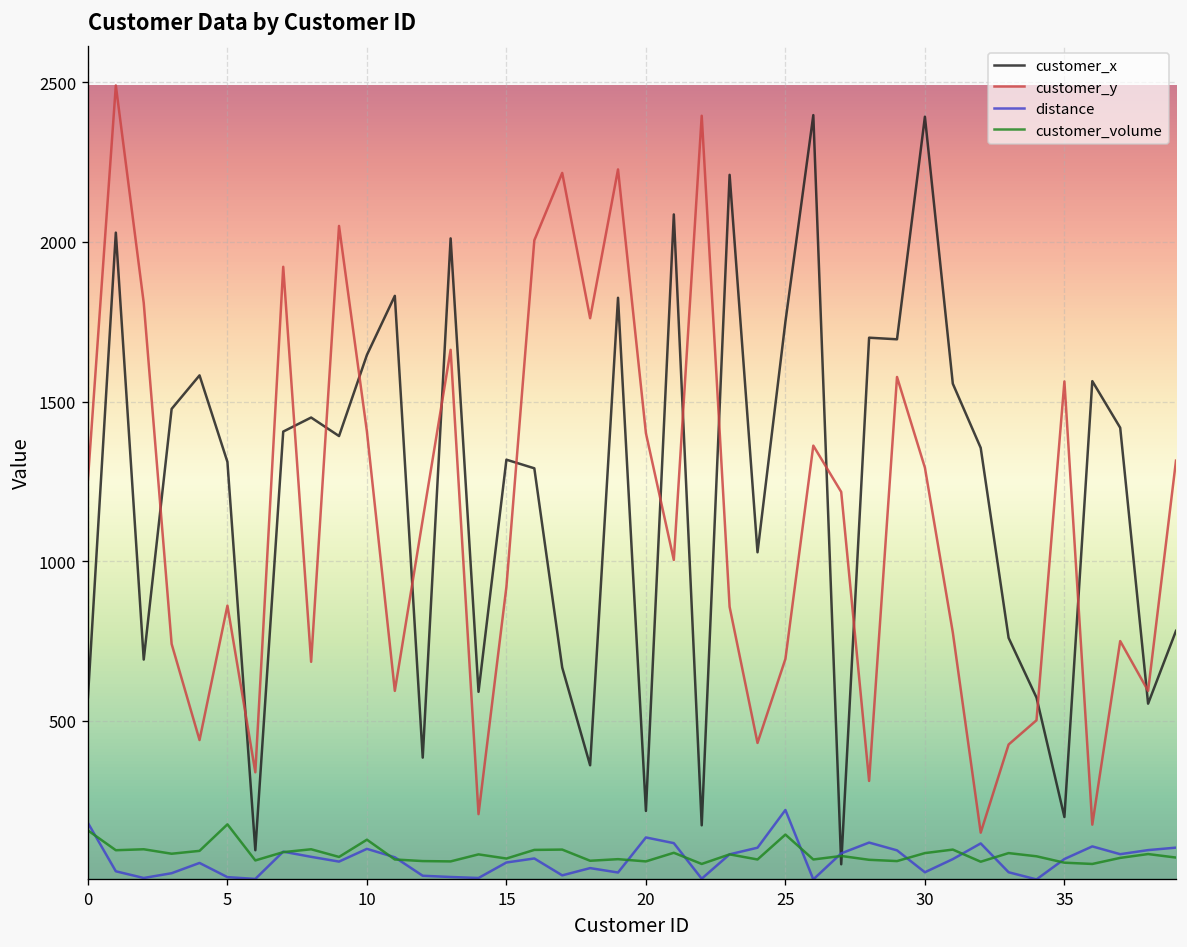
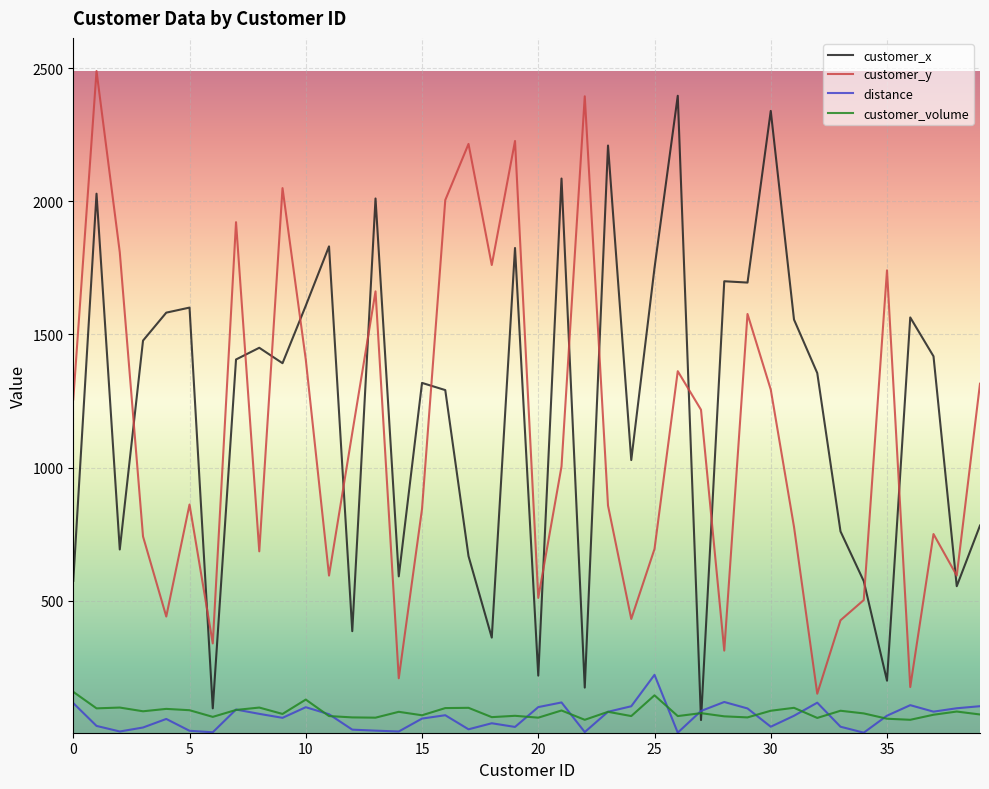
  {
    "customer_x": {
      "0": 570,
-     "5": 1310,
-     "10": 1650,
+     "5": 1600,
+     "10": 1610,
      "15": 1320,
      "20": 220,
      "25": 1750,
-     "30": 2390,
+     "30": 2340,
      "35": 200
    },
    "customer_y": {
      "0": 1260,
      "5": 860,
      "10": 1410,
-     "15": 920,
-     "20": 1400,
+     "15": 840,
+     "20": 510,
      "25": 690,
      "30": 1290,
-     "35": 1560
+     "35": 1740
    },
    "distance": {
-     "0": 180,
+     "0": 110,
      "5": 10,
      "10": 100,
      "15": 60,
-     "20": 130,
+     "20": 100,
      "25": 220,
      "30": 30,
      "35": 70
    },
    "customer_volume": {
      "0": 160,
-     "5": 180,
+     "5": 90,
      "10": 130,
      "15": 70,
      "20": 60,
      "25": 140,
      "30": 90,
      "35": 60
    }
  }
